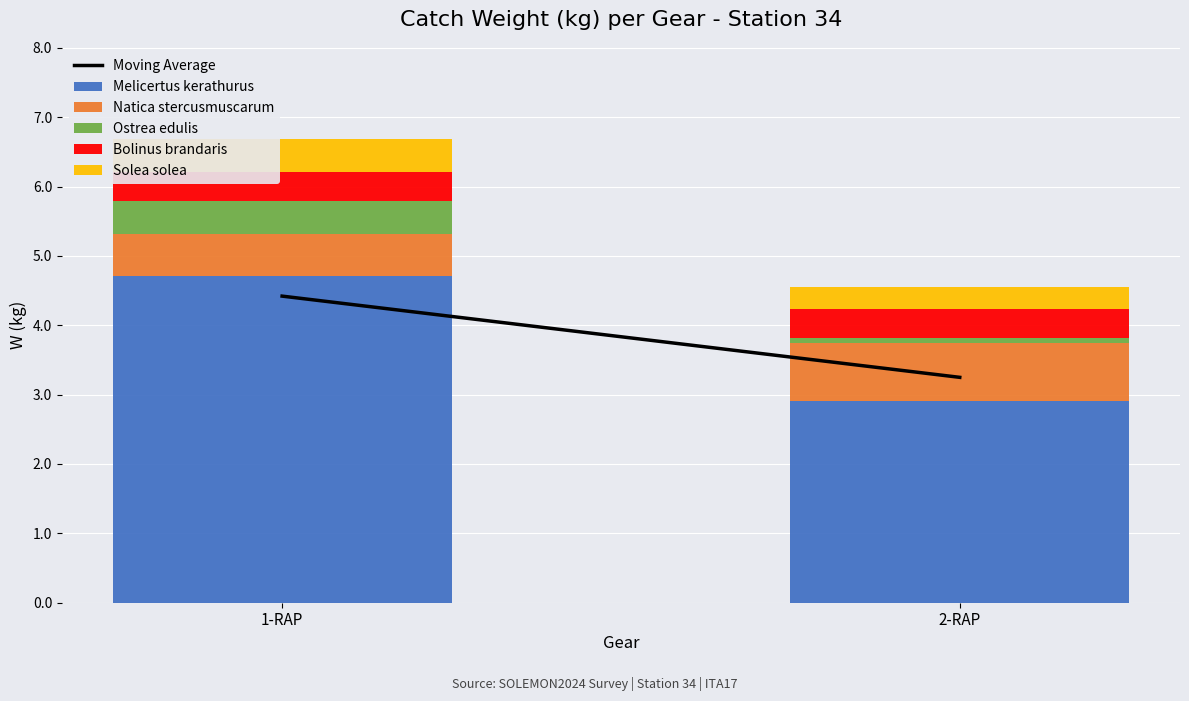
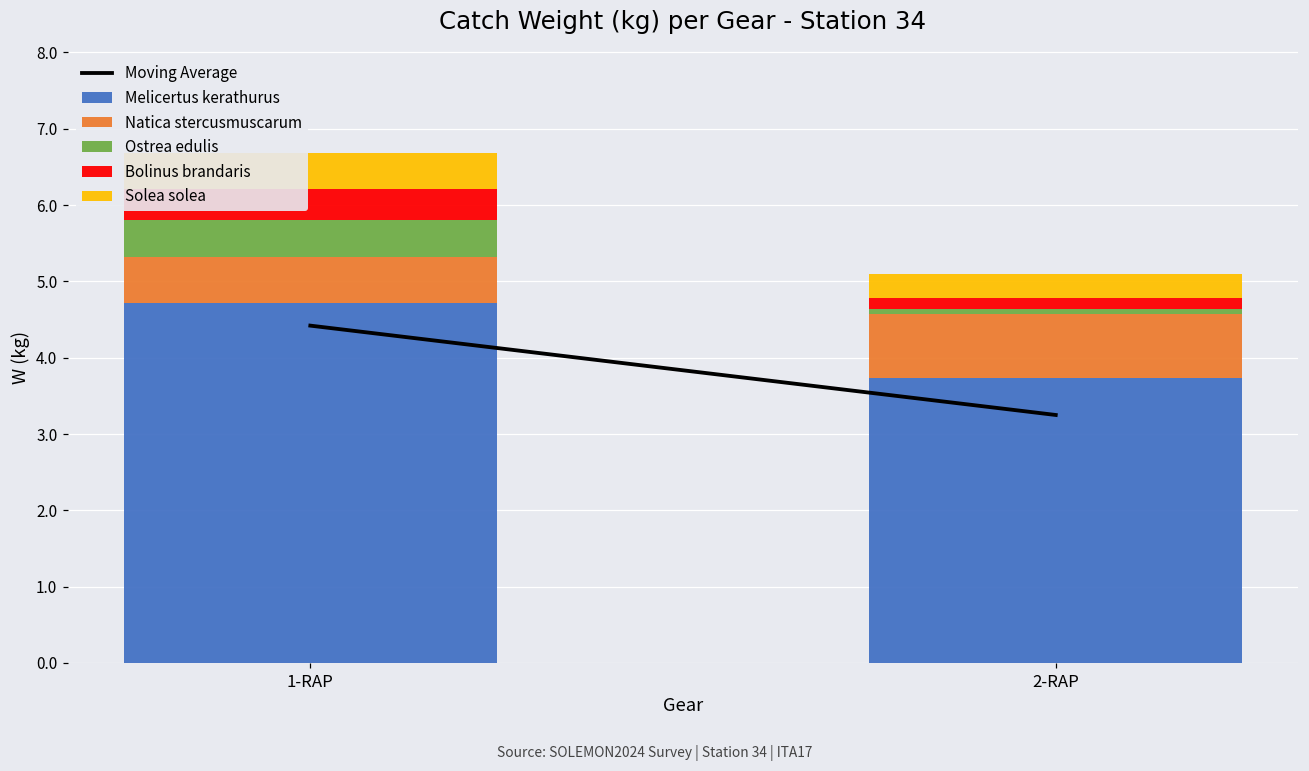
  {
    "Moving Average": {
      "1-RAP": 4.4,
      "2-RAP": 3.2
    },
    "Melicertus kerathurus": {
      "1-RAP": 4.7,
-     "2-RAP": 2.9
+     "2-RAP": 3.7
    },
    "Natica stercusmuscarum": {
      "1-RAP": 0.6,
      "2-RAP": 0.8
    },
    "Ostrea edulis": {
      "1-RAP": 0.5,
      "2-RAP": 0.1
    },
    "Bolinus brandaris": {
      "1-RAP": 0.4,
-     "2-RAP": 0.4
+     "2-RAP": 0.2
    },
    "Solea solea": {
      "1-RAP": 0.5,
      "2-RAP": 0.3
    }
  }
